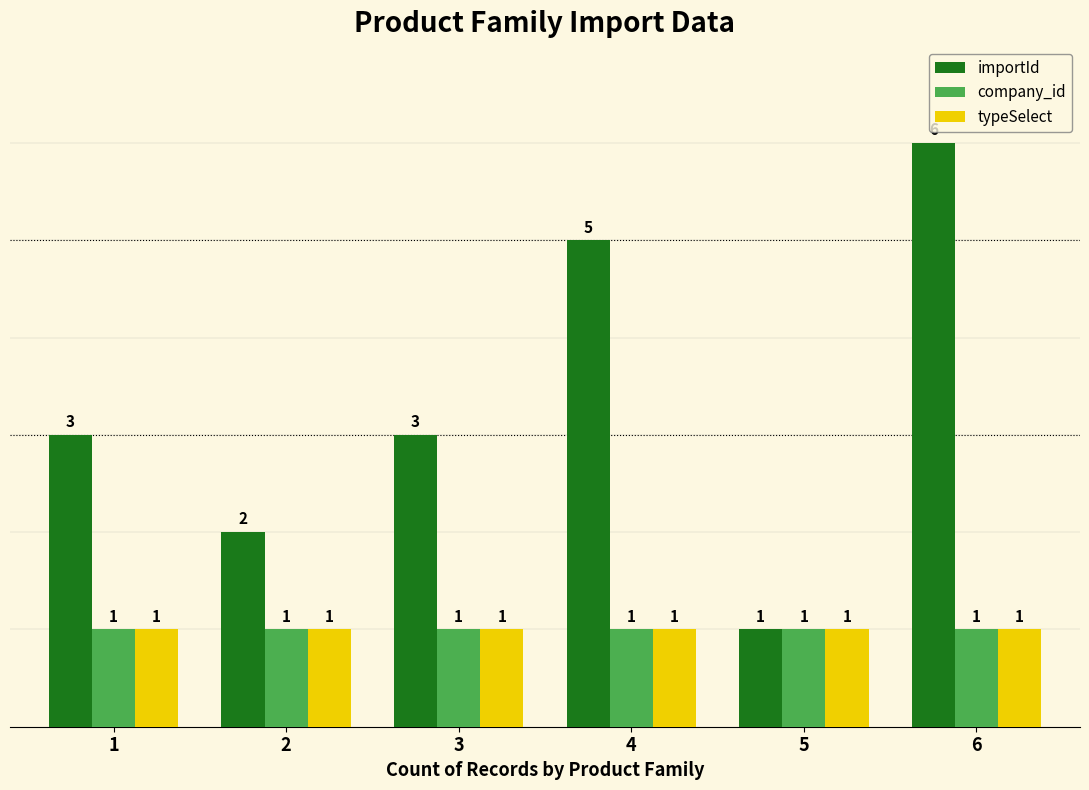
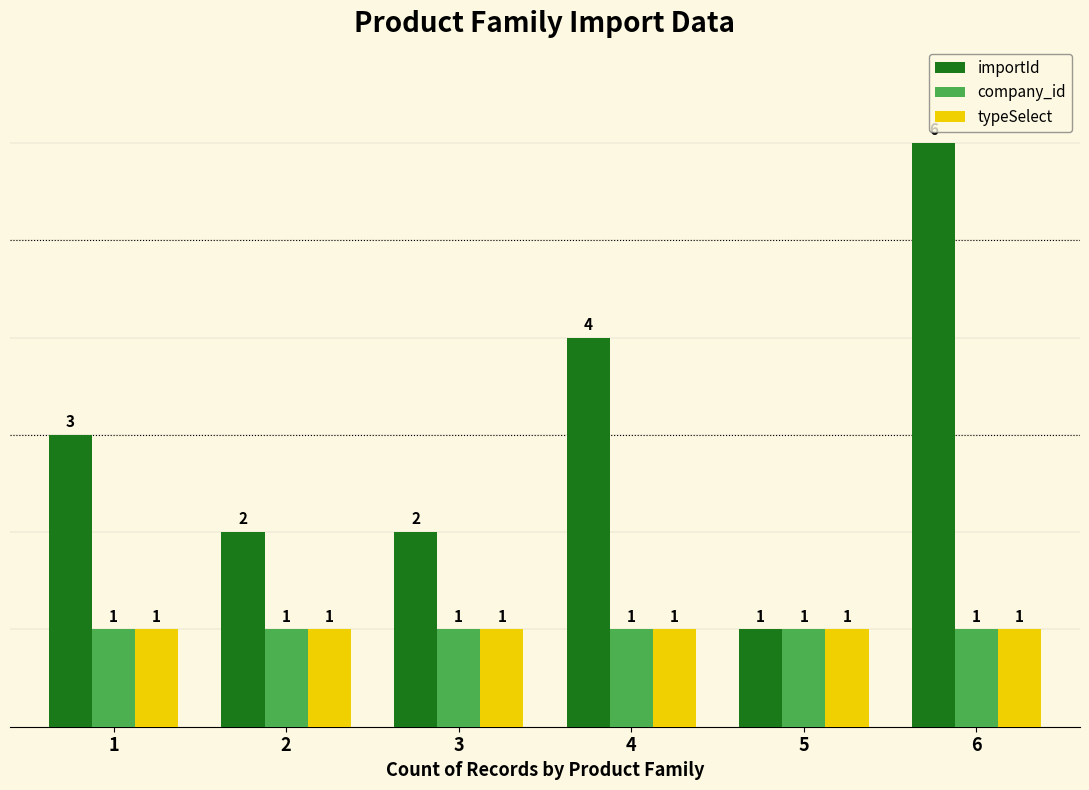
  {
    "importId": {
      "1": 3,
      "2": 2,
-     "3": 3,
-     "4": 5,
+     "3": 2,
+     "4": 4,
      "5": 1
    },
    "company_id": {
      "1": 1,
      "2": 1,
      "3": 1,
      "4": 1,
      "5": 1,
      "6": 1
    },
    "typeSelect": {
      "1": 1,
      "2": 1,
      "3": 1,
      "4": 1,
      "5": 1,
      "6": 1
    }
  }
